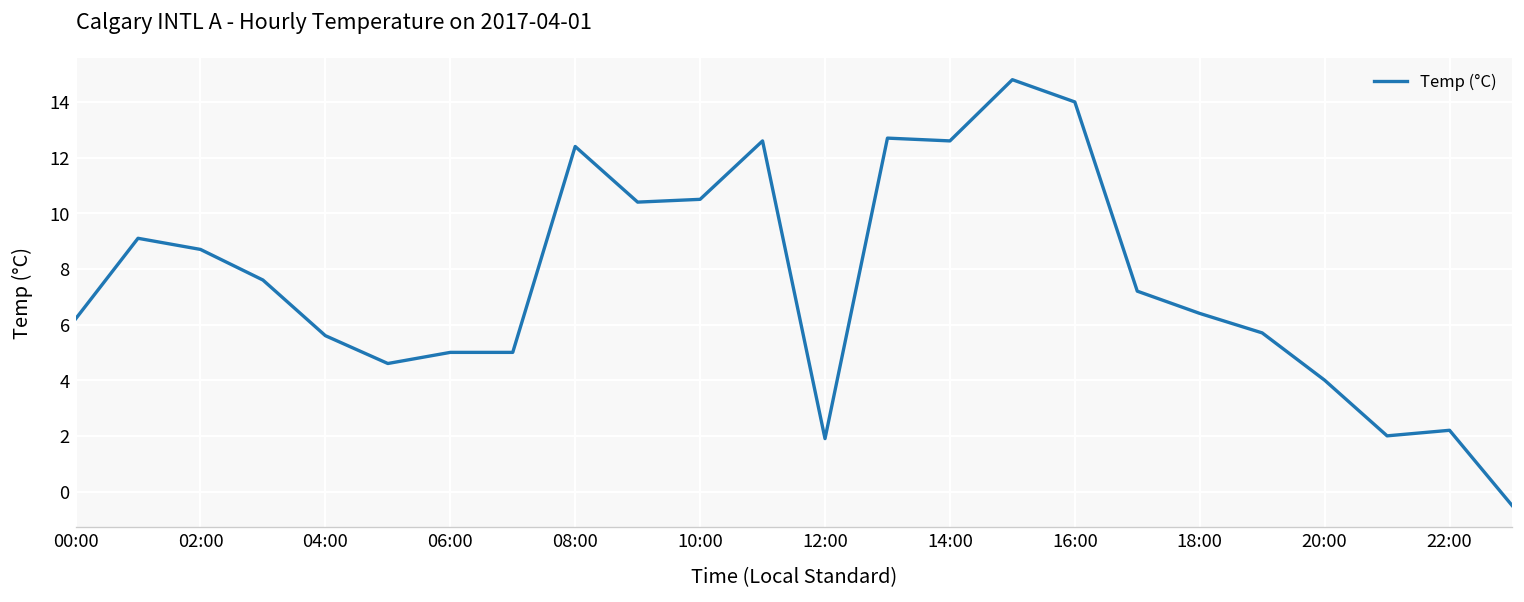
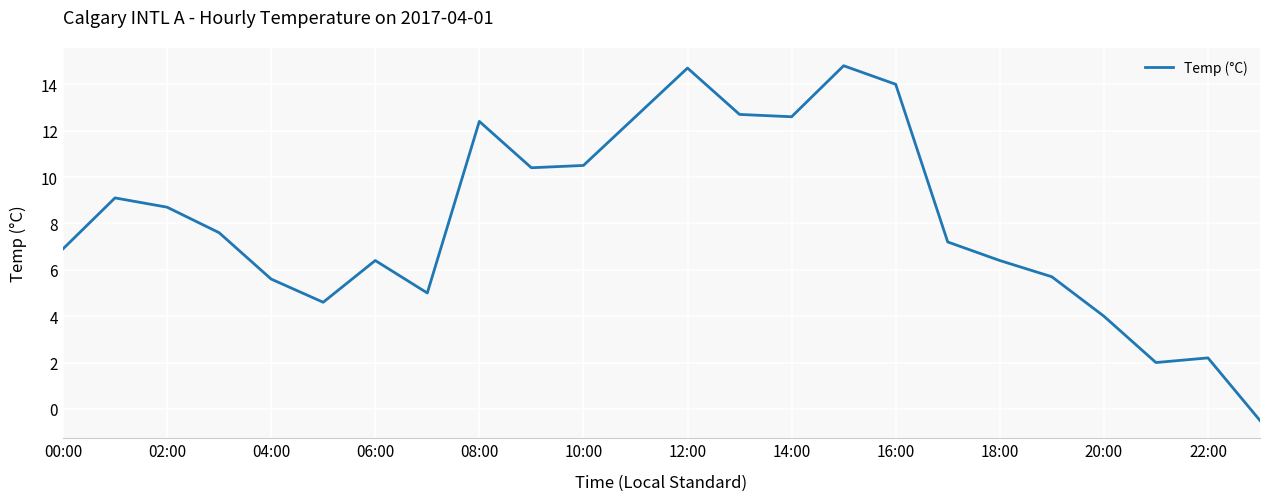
  {
-   "00:00": 6.2,
+   "00:00": 6.9,
    "02:00": 8.7,
    "04:00": 5.6,
-   "06:00": 5.0,
+   "06:00": 6.4,
    "08:00": 12.4,
    "10:00": 10.5,
-   "12:00": 1.9,
+   "12:00": 14.7,
    "14:00": 12.6,
    "16:00": 14.0,
    "18:00": 6.4,
    "20:00": 4.0,
    "22:00": 2.2
  }
